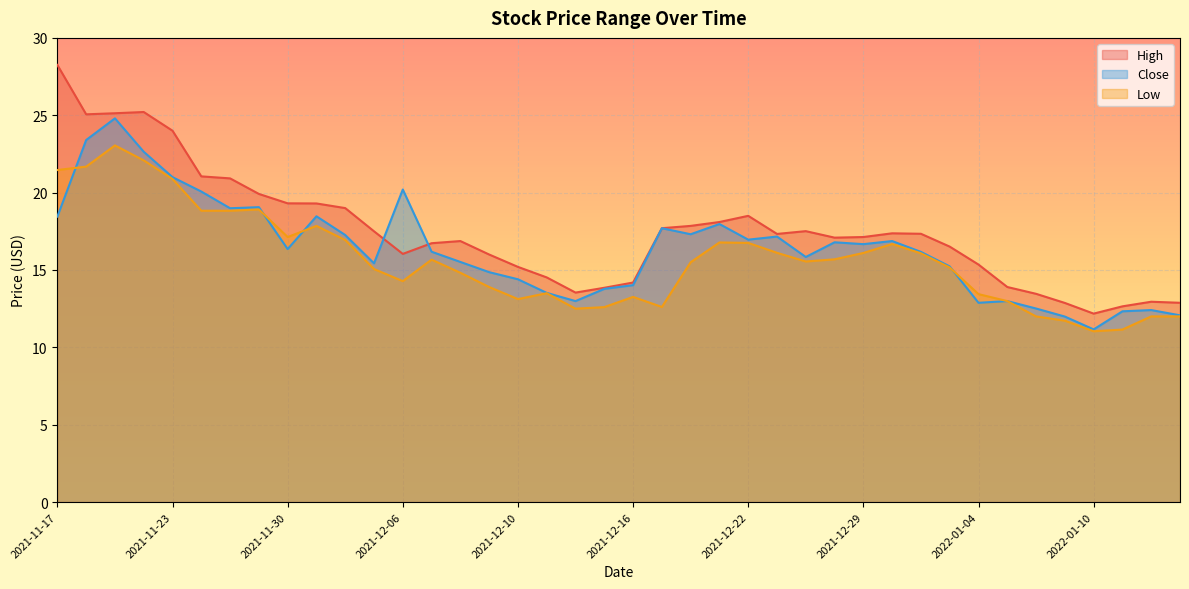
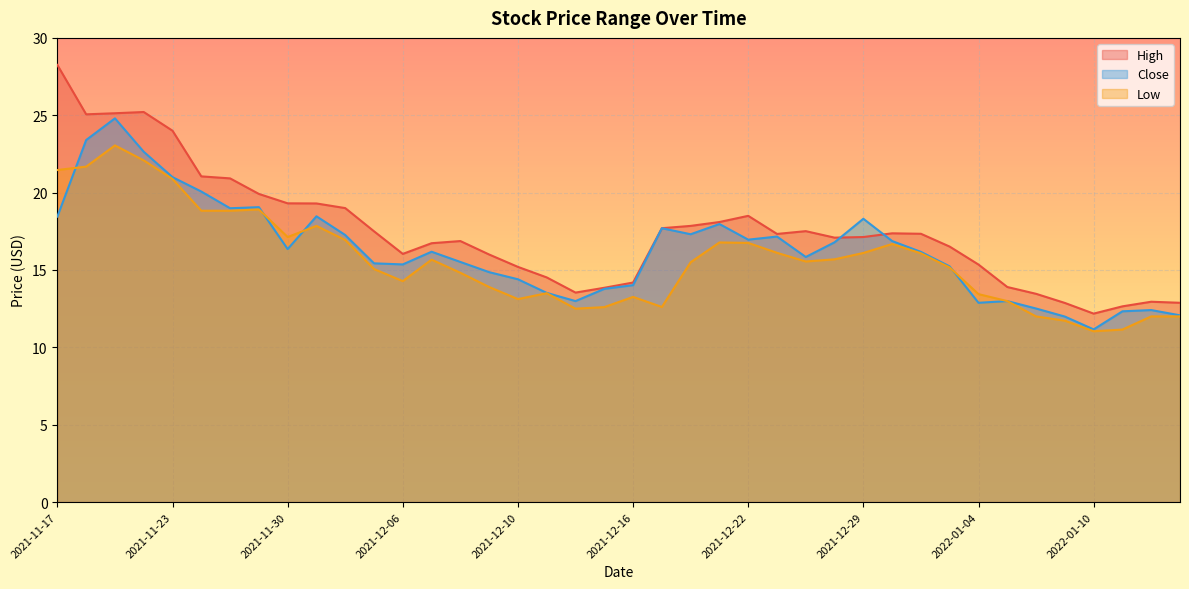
  {
    "Close": {
      "2021-11-17": 18.5,
      "2021-11-30": 16.4,
-     "2021-12-06": 20.2,
+     "2021-12-06": 15.4,
      "2021-12-10": 14.4,
      "2021-12-16": 14.0,
      "2021-12-22": 17.0,
-     "2021-12-29": 16.7,
+     "2021-12-29": 18.3,
      "2022-01-04": 12.9
    }
  }
